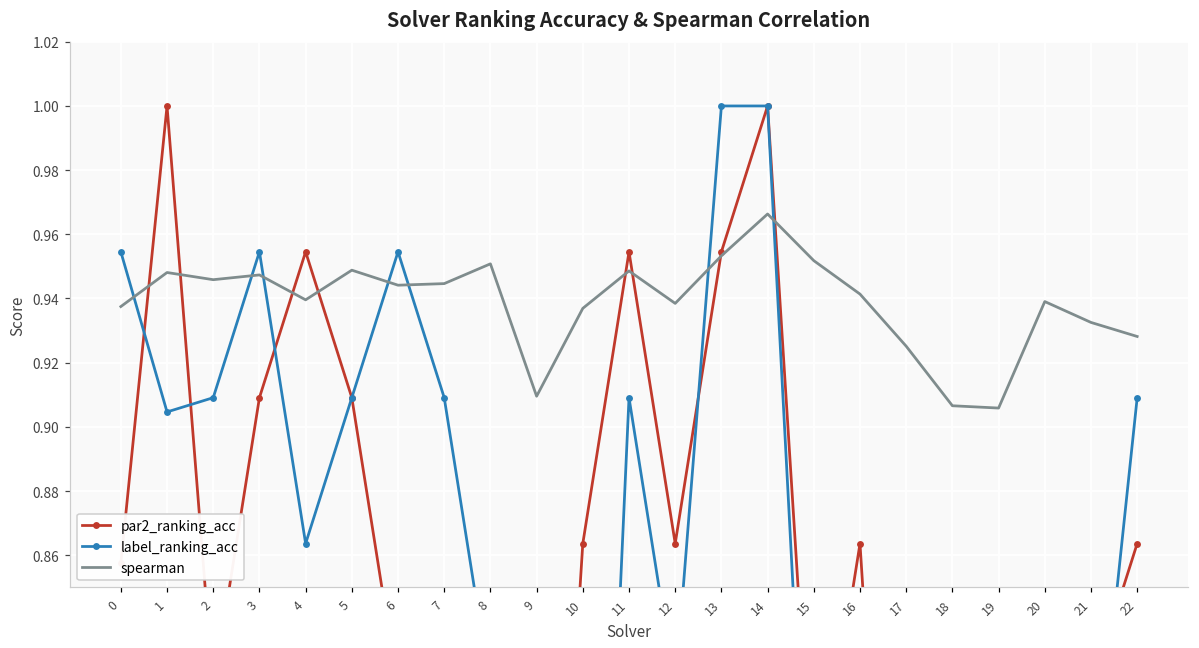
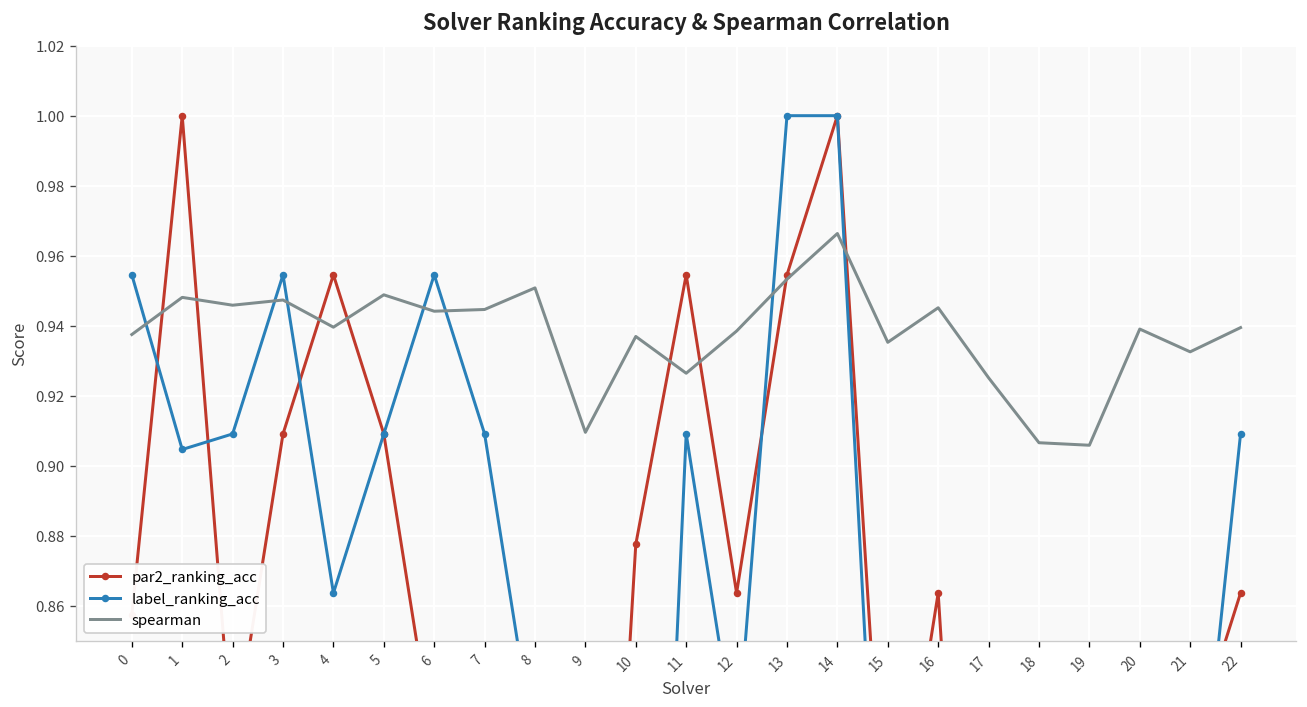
  {
    "par2_ranking_acc": {
      "1": 1.000,
      "3": 0.909,
      "4": 0.955,
-     "10": 0.864,
+     "10": 0.878,
      "11": 0.955,
      "12": 0.864,
      "13": 0.955,
      "16": 0.864,
      "22": 0.864
    },
    "label_ranking_acc": {
      "0": 0.955,
      "1": 0.905,
      "2": 0.909,
      "3": 0.955,
      "4": 0.864,
      "6": 0.955,
      "7": 0.909,
      "11": 0.909,
      "13": 1.000,
      "22": 0.909
    },
    "spearman": {
      "0": 0.937,
      "1": 0.948,
      "2": 0.946,
      "3": 0.947,
      "4": 0.940,
      "5": 0.949,
      "6": 0.944,
      "7": 0.945,
      "8": 0.951,
      "9": 0.910,
      "10": 0.937,
-     "11": 0.949,
+     "11": 0.926,
      "12": 0.938,
      "13": 0.953,
      "14": 0.966,
-     "15": 0.952,
-     "16": 0.941,
+     "15": 0.935,
+     "16": 0.945,
      "17": 0.925,
      "18": 0.907,
      "19": 0.906,
      "20": 0.939,
      "21": 0.933,
-     "22": 0.928
+     "22": 0.939
    }
  }
